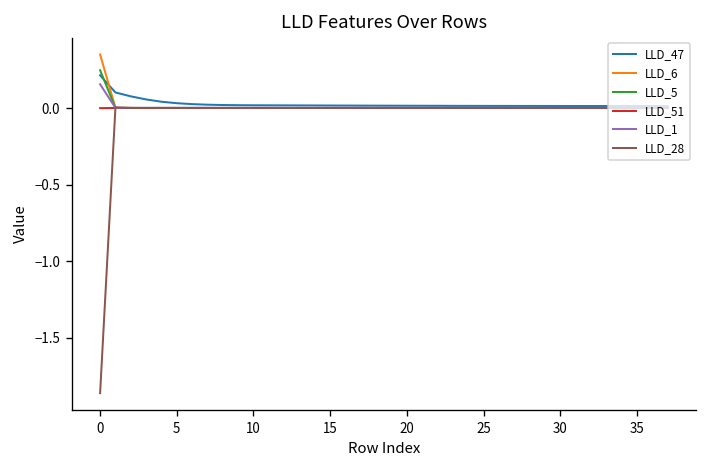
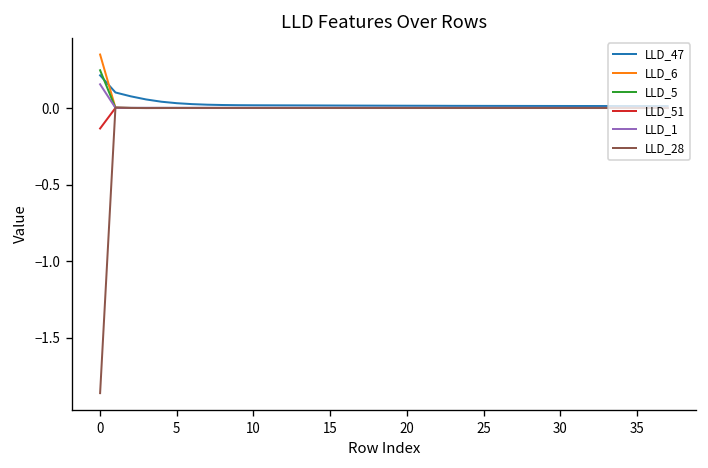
  {
    "LLD_47": {
      "0": 0.21,
      "5": 0.03
    },
    "LLD_6": {
      "0": 0.35
    },
    "LLD_5": {
      "0": 0.25
    },
    "LLD_51": {
-     "0": 0.00
+     "0": -0.13
    },
    "LLD_1": {
      "0": 0.15
    },
    "LLD_28": {
      "0": -1.86
    }
  }
